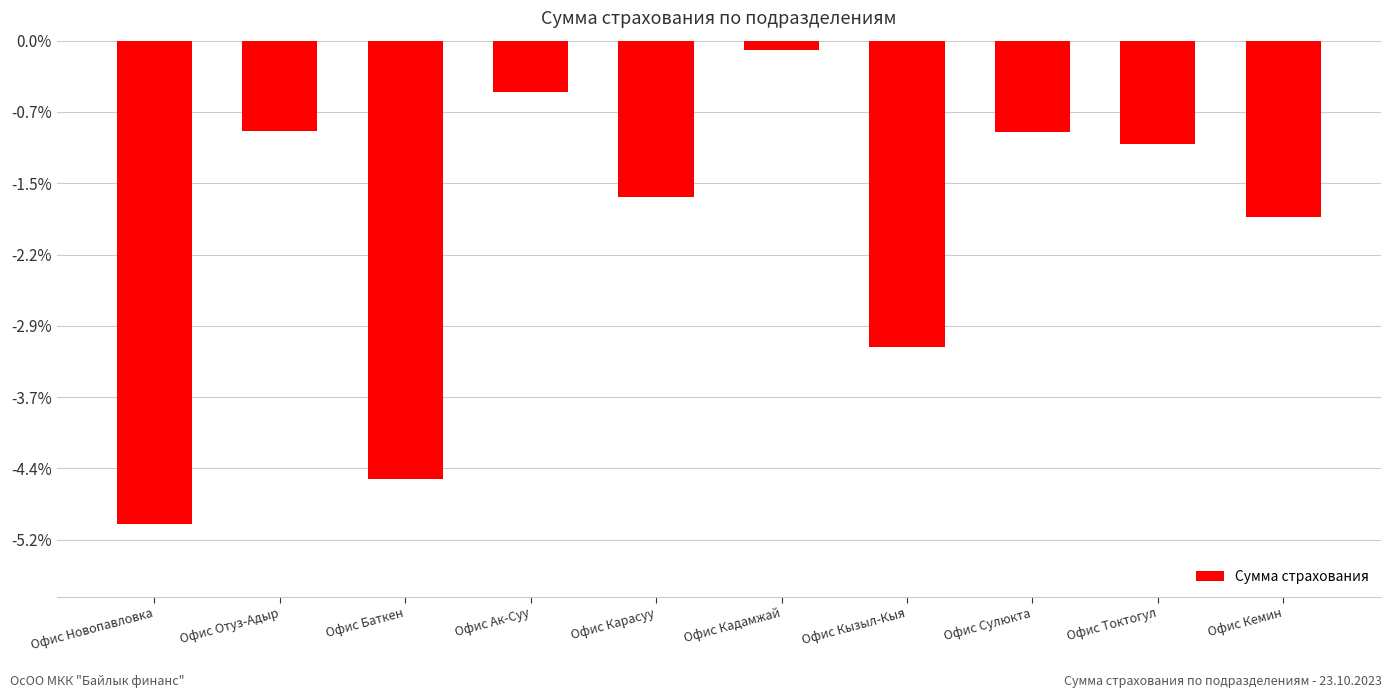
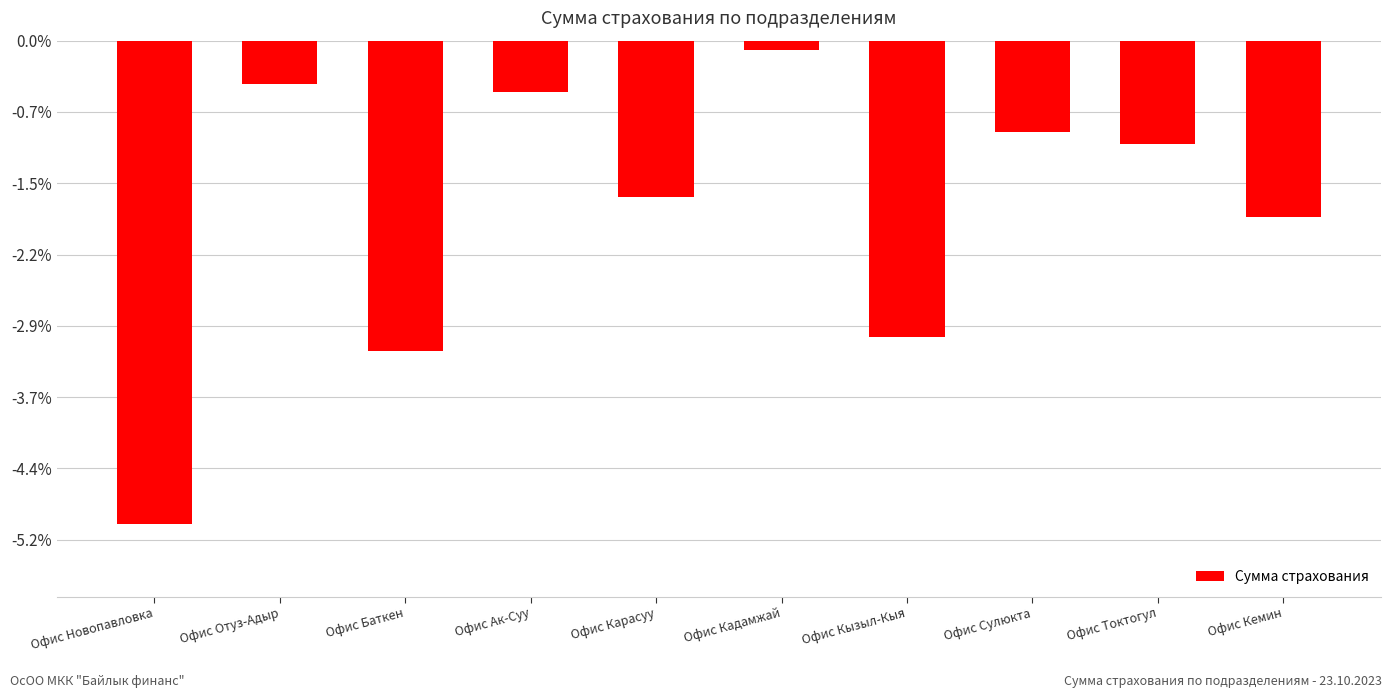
  {
    "Офис Новопавловка": "-5.0%",
-   "Офис Отуз-Адыр": "-0.9%",
-   "Офис Баткен": "-4.6%",
+   "Офис Отуз-Адыр": "-0.5%",
+   "Офис Баткен": "-3.2%",
    "Офис Ак-Суу": "-0.5%",
    "Офис Карасуу": "-1.6%",
    "Офис Кадамжай": "-0.1%",
-   "Офис Кызыл-Кыя": "-3.2%",
+   "Офис Кызыл-Кыя": "-3.1%",
    "Офис Сулюкта": "-0.9%",
    "Офис Токтогул": "-1.1%",
    "Офис Кемин": "-1.8%"
  }
